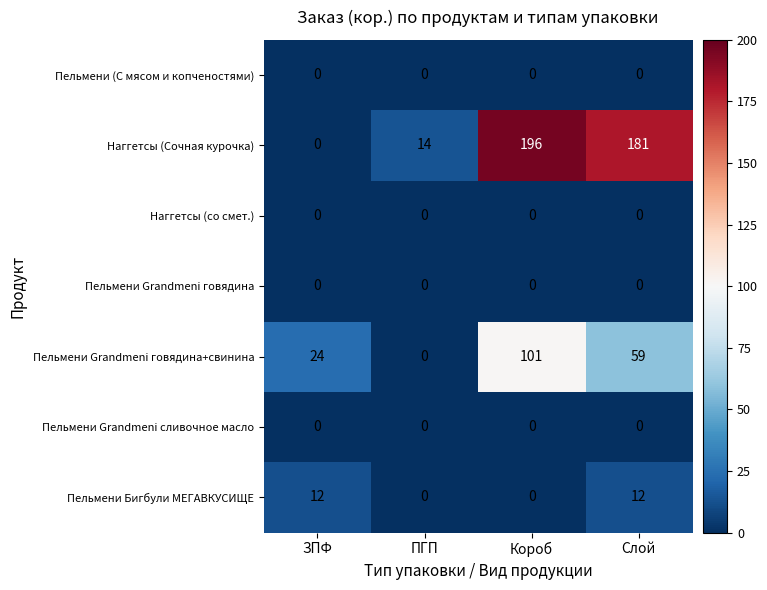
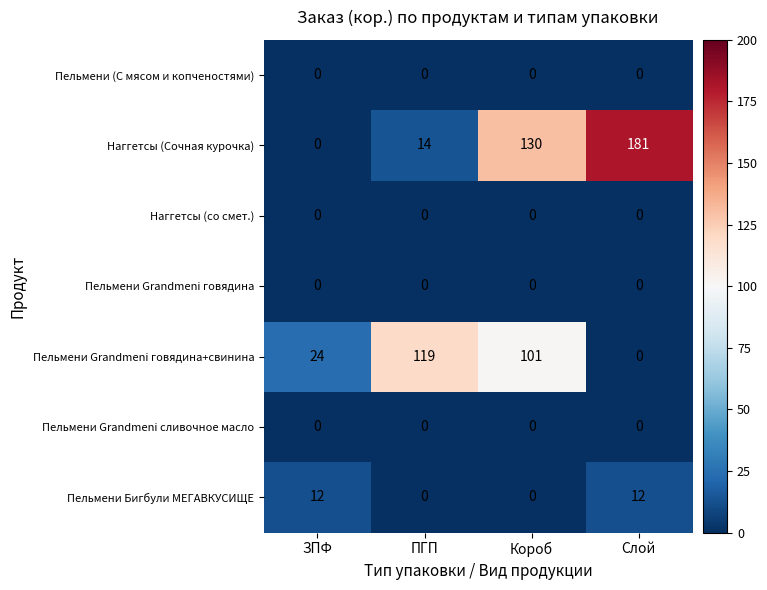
  {
    "Пельмени (С мясом и копченостями)": {
      "ЗПФ": 0,
      "ПГП": 0,
      "Короб": 0,
      "Слой": 0
    },
    "Наггетсы (Сочная курочка)": {
      "ЗПФ": 0,
      "ПГП": 14,
-     "Короб": 196,
+     "Короб": 130,
      "Слой": 181
    },
    "Наггетсы (со смет.)": {
      "ЗПФ": 0,
      "ПГП": 0,
      "Короб": 0,
      "Слой": 0
    },
    "Пельмени Grandmeni говядина": {
      "ЗПФ": 0,
      "ПГП": 0,
      "Короб": 0,
      "Слой": 0
    },
    "Пельмени Grandmeni говядина+свинина": {
      "ЗПФ": 24,
-     "ПГП": 0,
+     "ПГП": 119,
      "Короб": 101,
-     "Слой": 59
+     "Слой": 0
    },
    "Пельмени Grandmeni сливочное масло": {
      "ЗПФ": 0,
      "ПГП": 0,
      "Короб": 0,
      "Слой": 0
    },
    "Пельмени Бигбули МЕГАВКУСИЩЕ": {
      "ЗПФ": 12,
      "ПГП": 0,
      "Короб": 0,
      "Слой": 12
    }
  }
